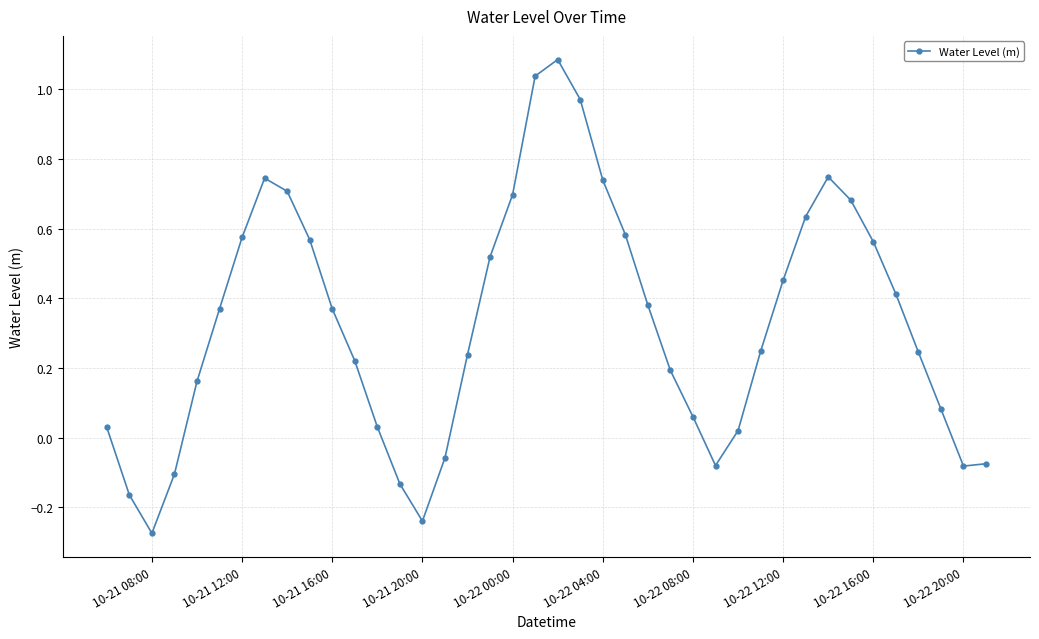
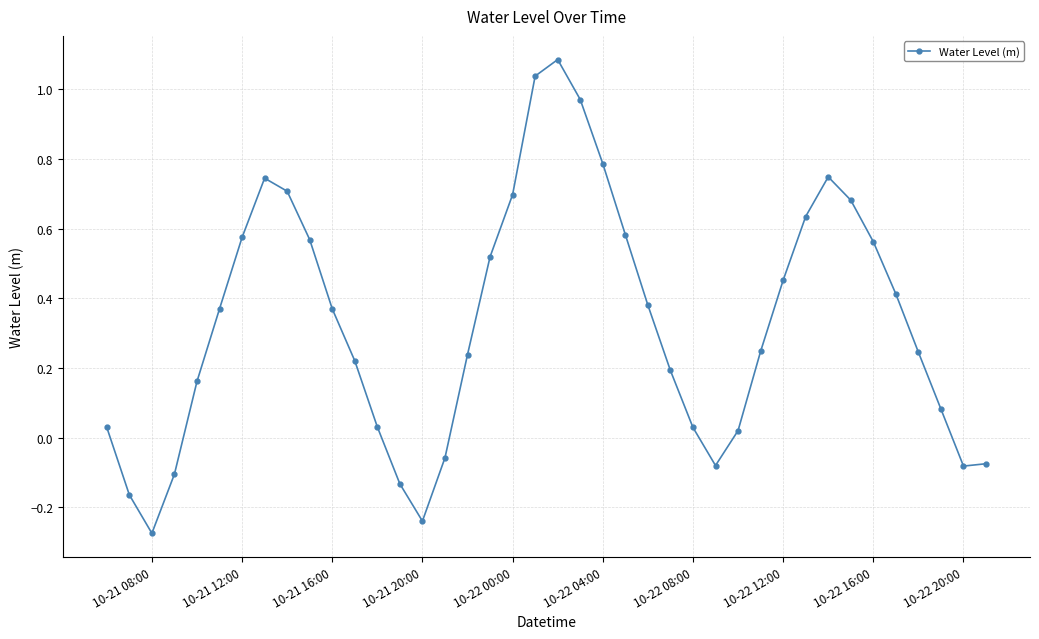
  {
    "10-21 08:00": -0.27,
    "10-21 12:00": 0.57,
    "10-21 16:00": 0.37,
    "10-21 20:00": -0.24,
    "10-22 00:00": 0.70,
-   "10-22 04:00": 0.74,
-   "10-22 08:00": 0.06,
+   "10-22 04:00": 0.79,
+   "10-22 08:00": 0.03,
    "10-22 12:00": 0.45,
    "10-22 16:00": 0.56,
    "10-22 20:00": -0.08
  }
